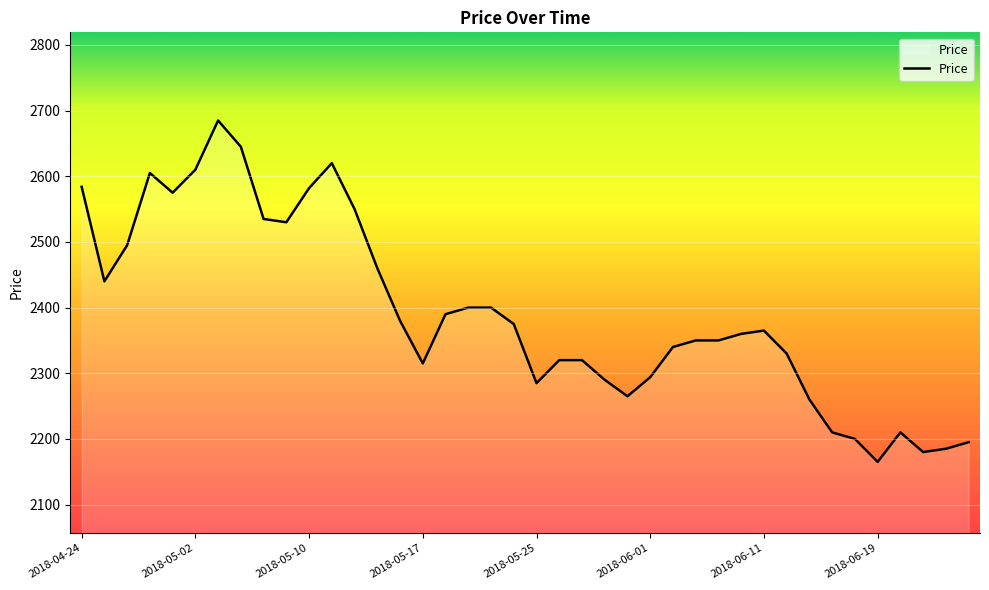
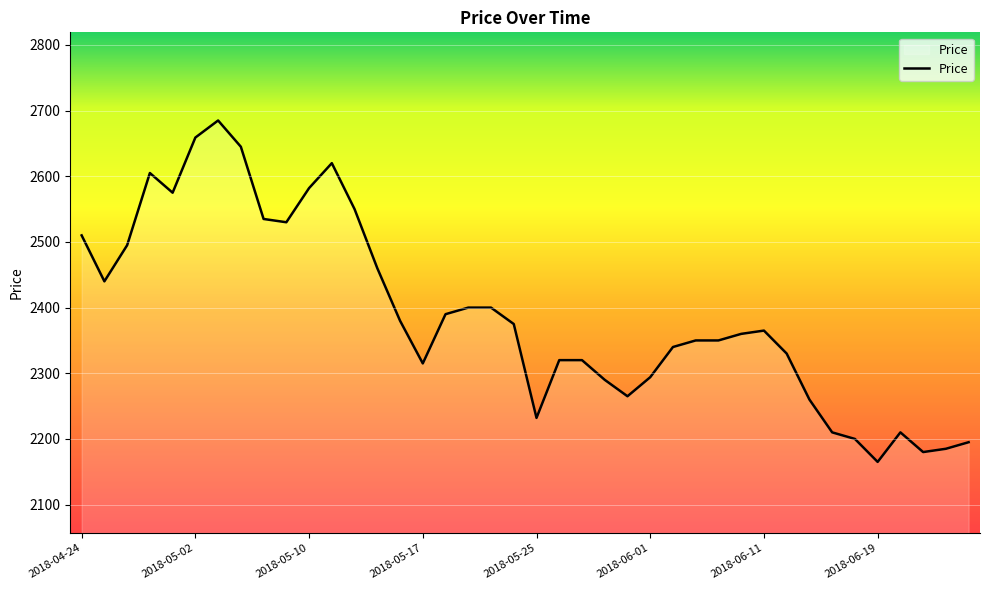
  {
-   "2018-04-24": 2580,
-   "2018-05-02": 2610,
+   "2018-04-24": 2510,
+   "2018-05-02": 2660,
    "2018-05-10": 2580,
    "2018-05-17": 2320,
-   "2018-05-25": 2290,
+   "2018-05-25": 2230,
    "2018-06-01": 2290,
    "2018-06-11": 2370,
    "2018-06-19": 2170
  }
